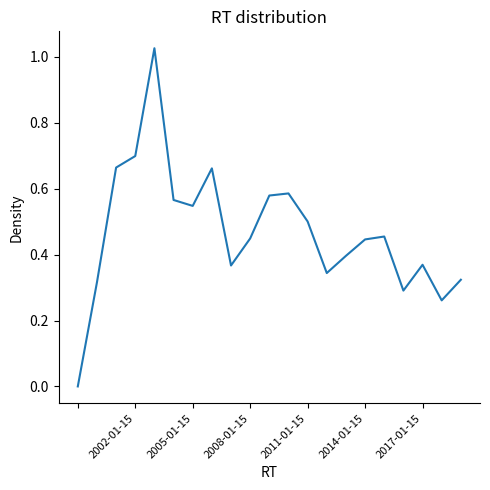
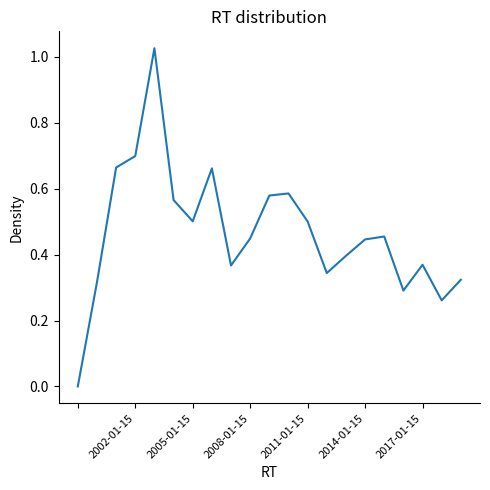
  {
    "2002-01-15": 0.70,
-   "2005-01-15": 0.55,
+   "2005-01-15": 0.50,
    "2008-01-15": 0.45,
    "2011-01-15": 0.50,
    "2014-01-15": 0.45,
    "2017-01-15": 0.37
  }
